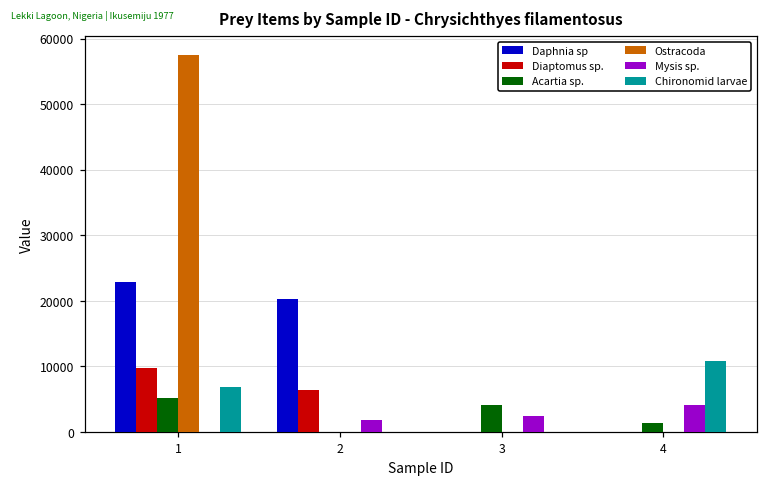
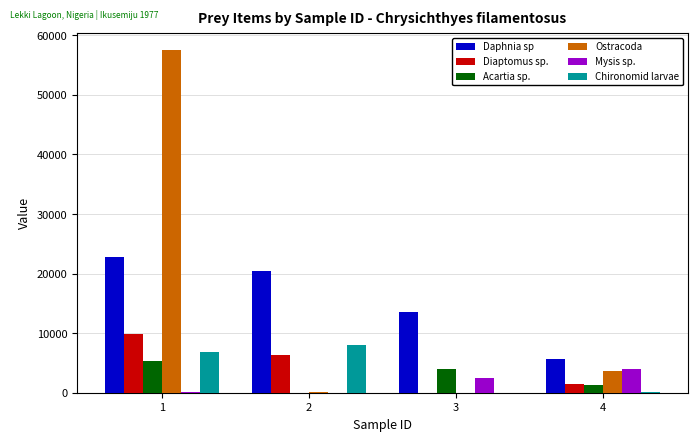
  {
    "Daphnia sp": {
      "1": 23000,
      "2": 20000,
-     "3": 0,
-     "4": 0
+     "3": 14000,
+     "4": 6000
    },
    "Diaptomus sp.": {
      "1": 10000,
      "2": 6000,
-     "4": 0
+     "4": 1000
    },
    "Acartia sp.": {
      "1": 5000,
      "3": 4000,
      "4": 1000
    },
    "Ostracoda": {
      "1": 58000,
-     "4": 0
+     "4": 4000
    },
    "Mysis sp.": {
-     "2": 2000,
+     "2": 0,
      "3": 2000,
      "4": 4000
    },
    "Chironomid larvae": {
      "1": 7000,
-     "2": 0,
-     "4": 11000
+     "2": 8000,
+     "4": 0
    }
  }
